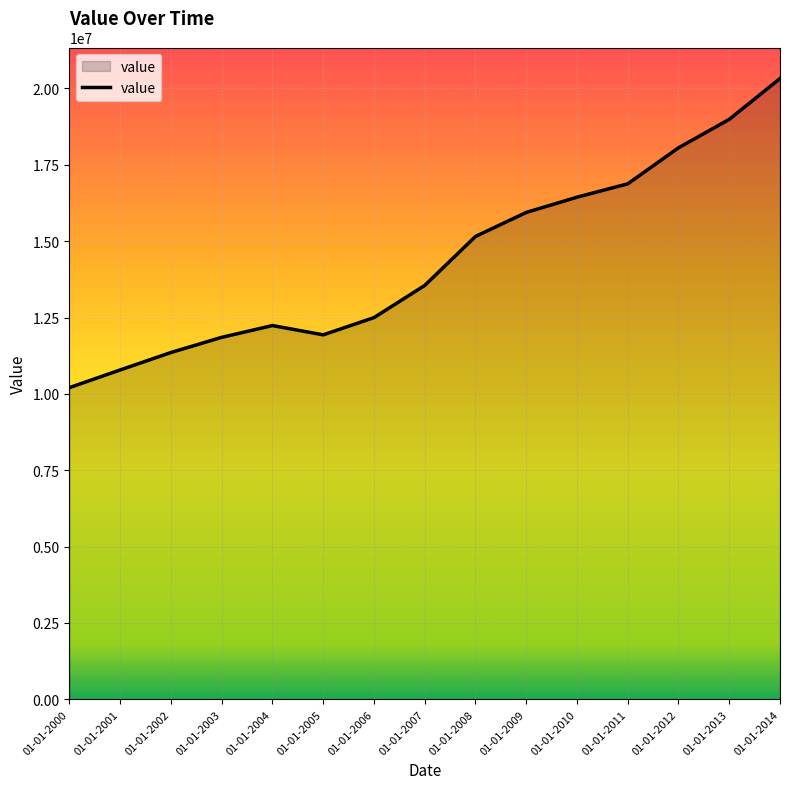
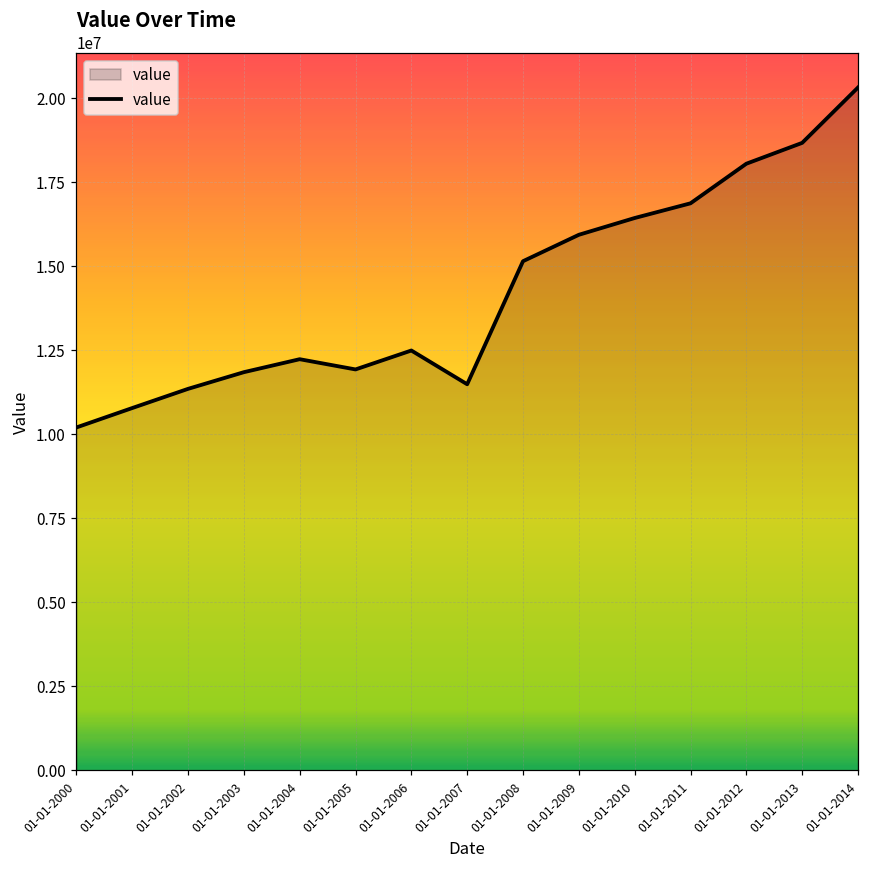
  {
    "01-01-2000": 10200000,
    "01-01-2001": 10800000,
    "01-01-2002": 11400000,
    "01-01-2003": 11900000,
    "01-01-2004": 12200000,
    "01-01-2005": 11900000,
    "01-01-2006": 12500000,
-   "01-01-2007": 13600000,
+   "01-01-2007": 11500000,
    "01-01-2008": 15200000,
    "01-01-2009": 15900000,
    "01-01-2010": 16400000,
    "01-01-2011": 16900000,
    "01-01-2012": 18100000,
-   "01-01-2013": 19000000,
+   "01-01-2013": 18700000,
    "01-01-2014": 20300000
  }
